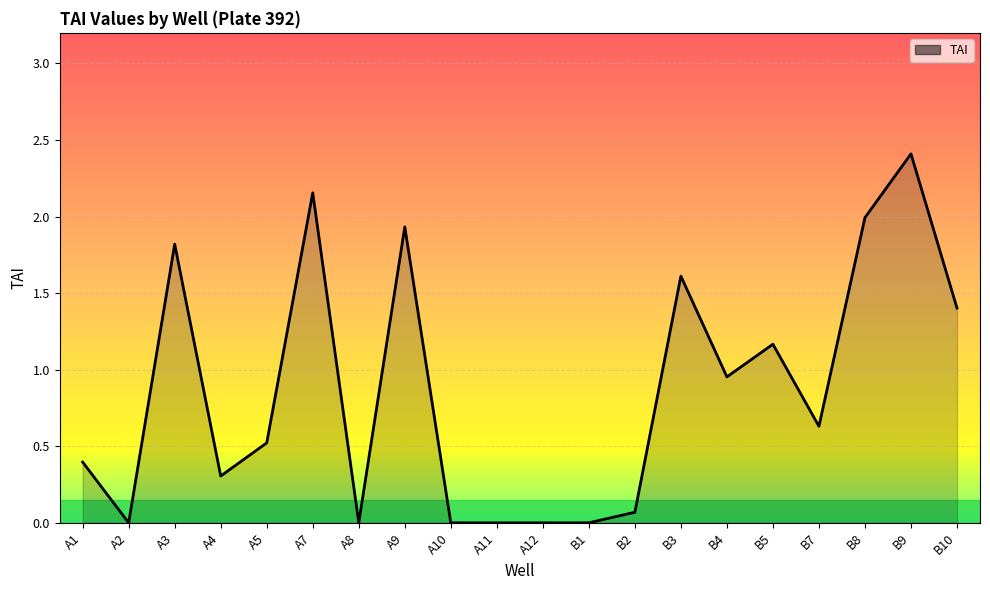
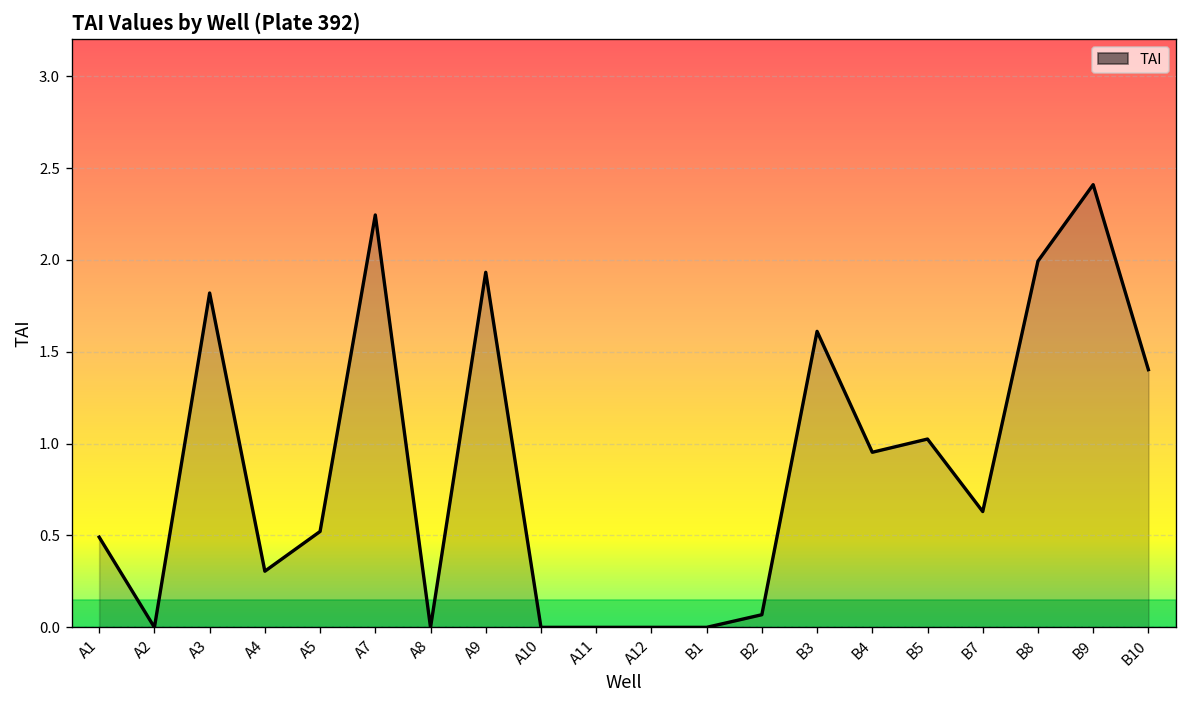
  {
-   "A1": 0.40,
+   "A1": 0.49,
    "A3": 1.82,
    "A4": 0.31,
    "A5": 0.52,
-   "A7": 2.16,
+   "A7": 2.24,
    "A9": 1.93,
    "B3": 1.61,
    "B4": 0.95,
-   "B5": 1.17,
+   "B5": 1.02,
    "B7": 0.63,
    "B8": 1.99,
    "B9": 2.41,
    "B10": 1.40
  }
